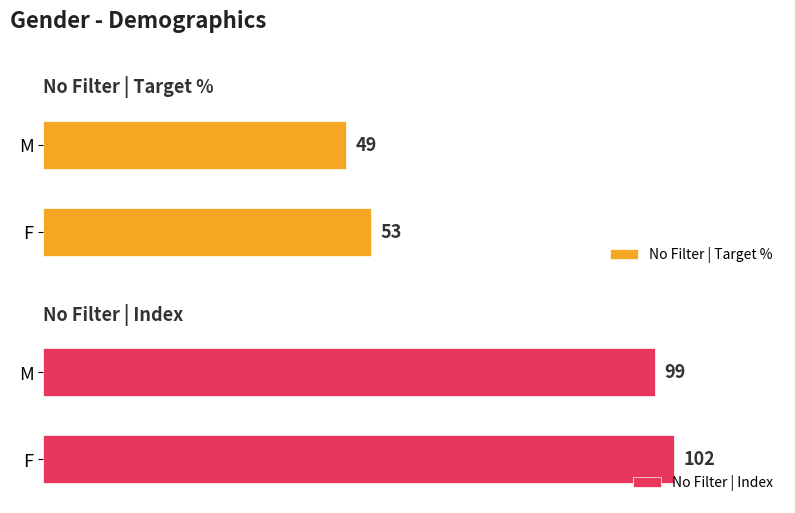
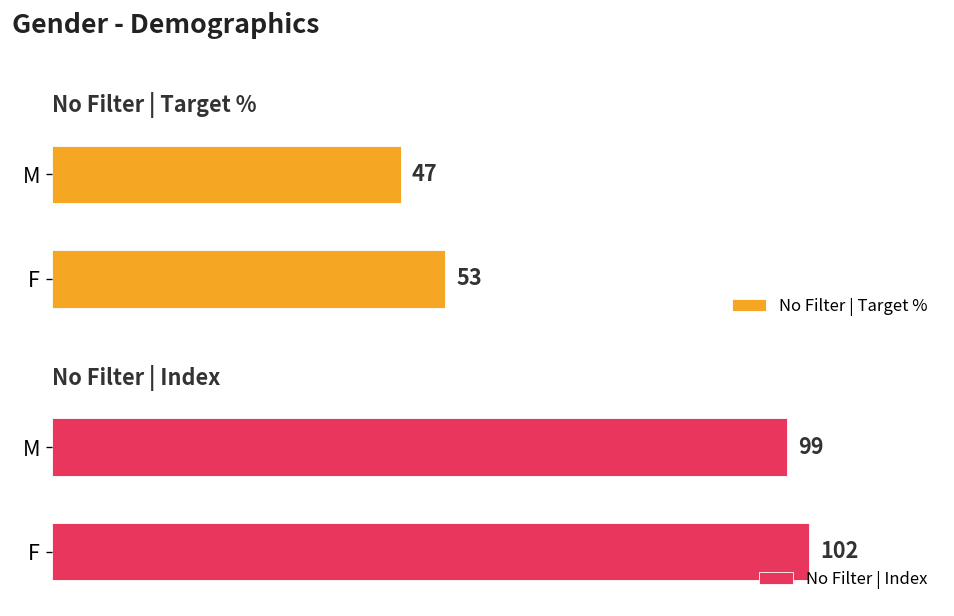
  {
    "No Filter | Target %": {
-     "M": 49,
+     "M": 47,
      "F": 53
    },
    "No Filter | Index": {
      "M": 99,
      "F": 102
    }
  }
